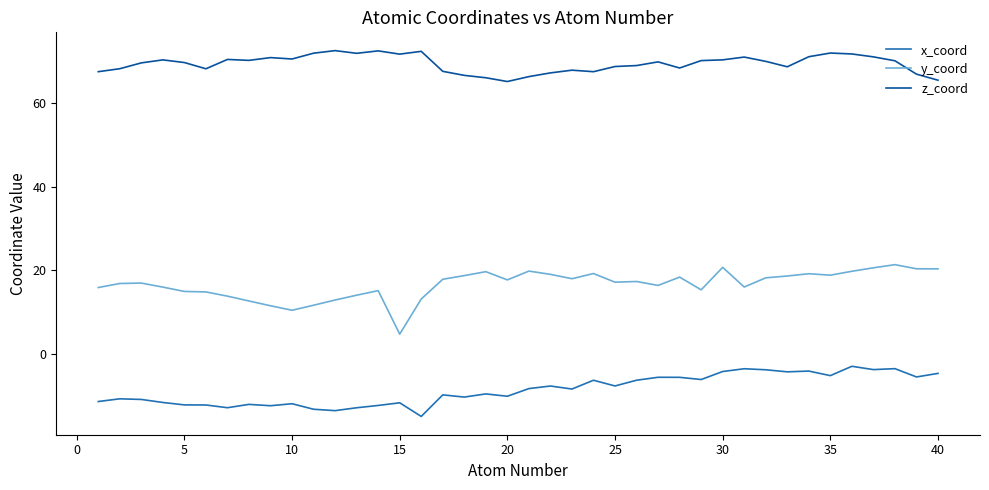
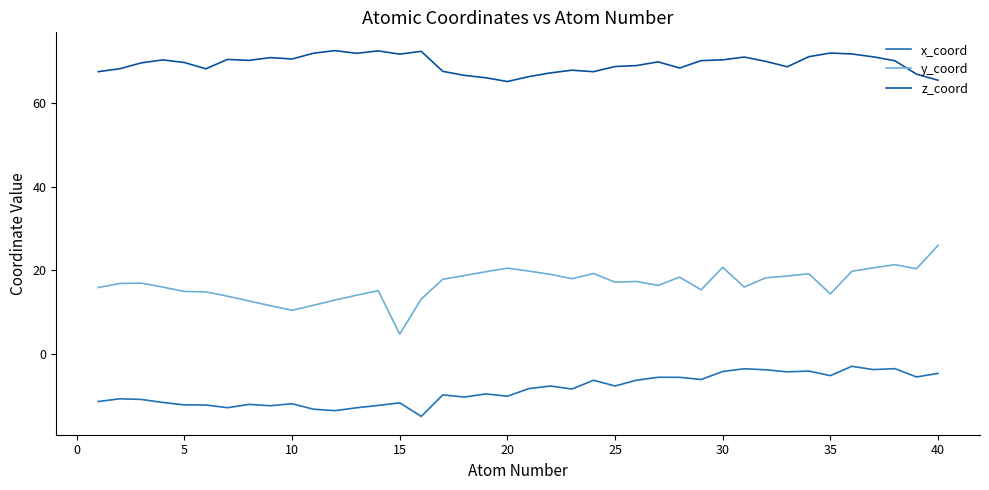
  {
    "y_coord": {
      "5": 15,
      "10": 11,
      "15": 5,
-     "20": 18,
+     "20": 21,
      "25": 17,
      "30": 21,
-     "35": 19,
-     "40": 20
+     "35": 14,
+     "40": 26
    }
  }
